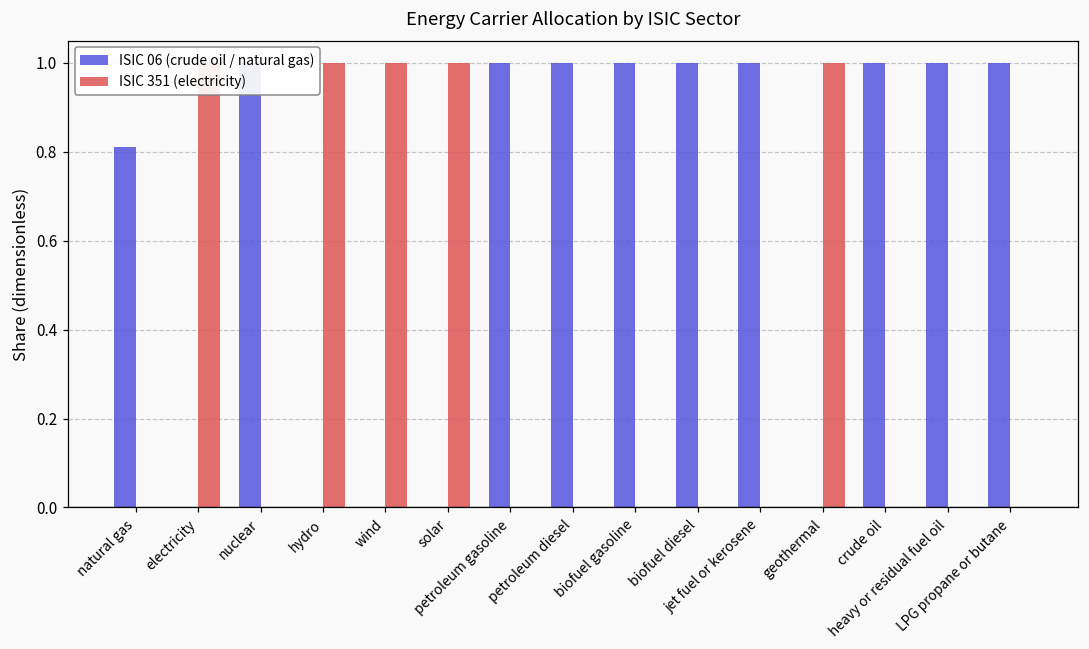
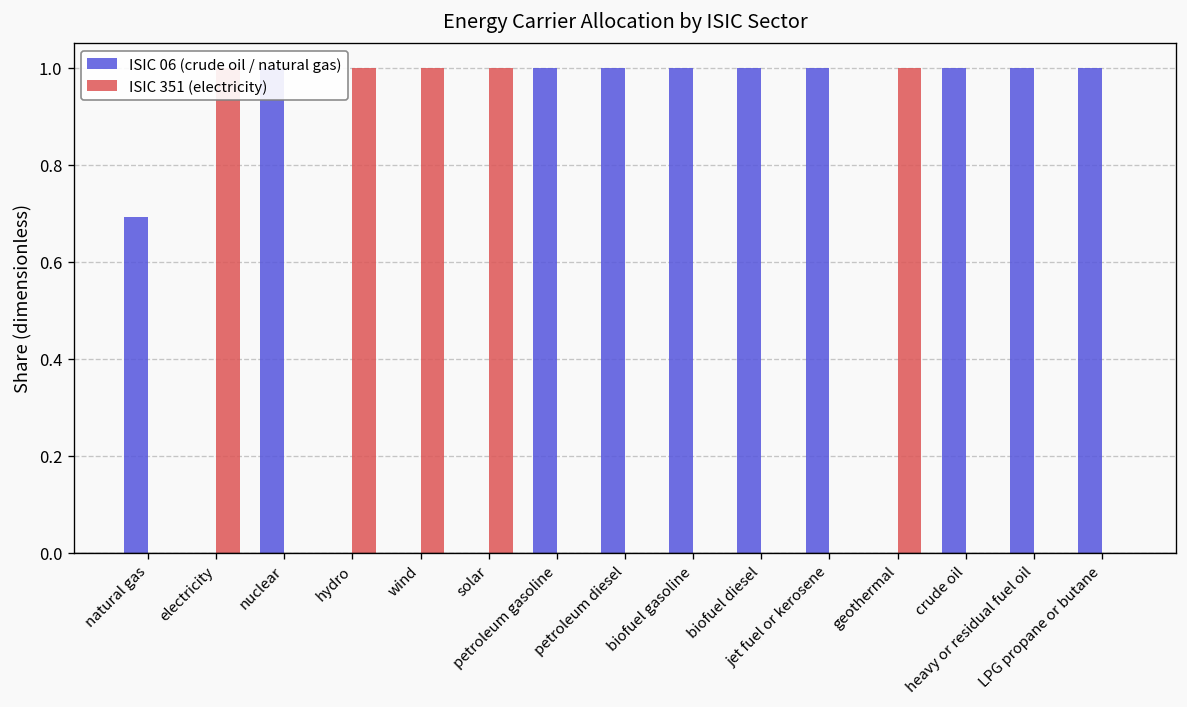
  {
    "ISIC 06 (crude oil / natural gas)": {
-     "natural gas": 0.81,
+     "natural gas": 0.69,
      "electricity": 0.00,
      "hydro": 0.00,
      "wind": 0.00,
      "solar": 0.00,
      "petroleum gasoline": 1.00,
      "petroleum diesel": 1.00,
      "biofuel gasoline": 1.00,
      "biofuel diesel": 1.00,
      "jet fuel or kerosene": 1.00,
      "geothermal": 0.00,
      "crude oil": 1.00,
      "heavy or residual fuel oil": 1.00,
      "LPG propane or butane": 1.00
    },
    "ISIC 351 (electricity)": {
      "natural gas": 0.00,
      "nuclear": 0.00,
      "hydro": 1.00,
      "wind": 1.00,
      "solar": 1.00,
      "petroleum gasoline": 0.00,
      "petroleum diesel": 0.00,
      "biofuel gasoline": 0.00,
      "biofuel diesel": 0.00,
      "jet fuel or kerosene": 0.00,
      "geothermal": 1.00,
      "crude oil": 0.00,
      "heavy or residual fuel oil": 0.00,
      "LPG propane or butane": 0.00
    }
  }
